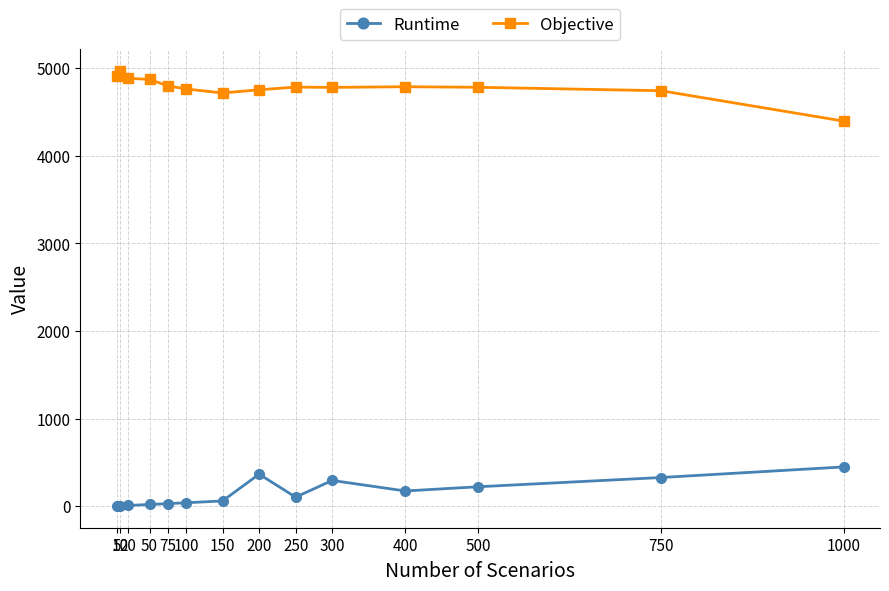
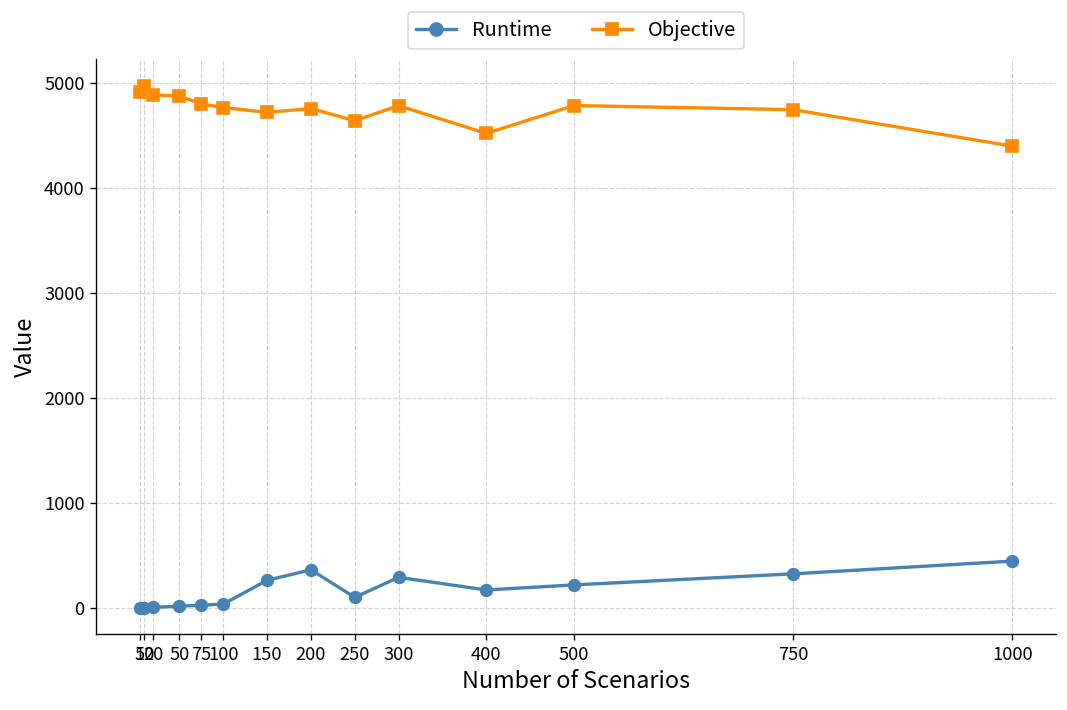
  {
    "Runtime": {
      "50": 0,
      "100": 0,
-     "150": 100,
+     "150": 300,
      "200": 400,
      "250": 100,
      "300": 300,
      "400": 200,
      "500": 200,
      "750": 300,
      "1000": 400
    },
    "Objective": {
      "50": 4900,
      "100": 4800,
      "150": 4700,
      "200": 4800,
-     "250": 4800,
+     "250": 4600,
      "300": 4800,
-     "400": 4800,
+     "400": 4500,
      "500": 4800,
      "750": 4700,
      "1000": 4400
    }
  }
